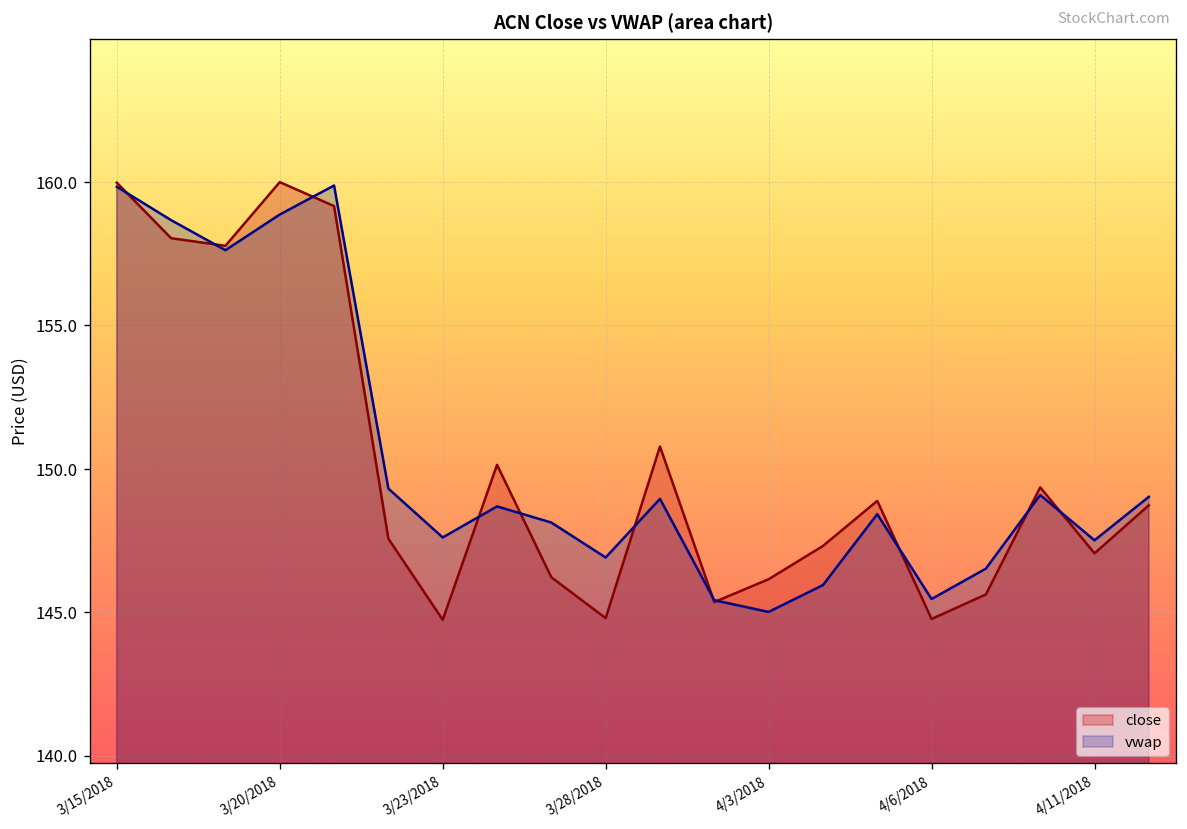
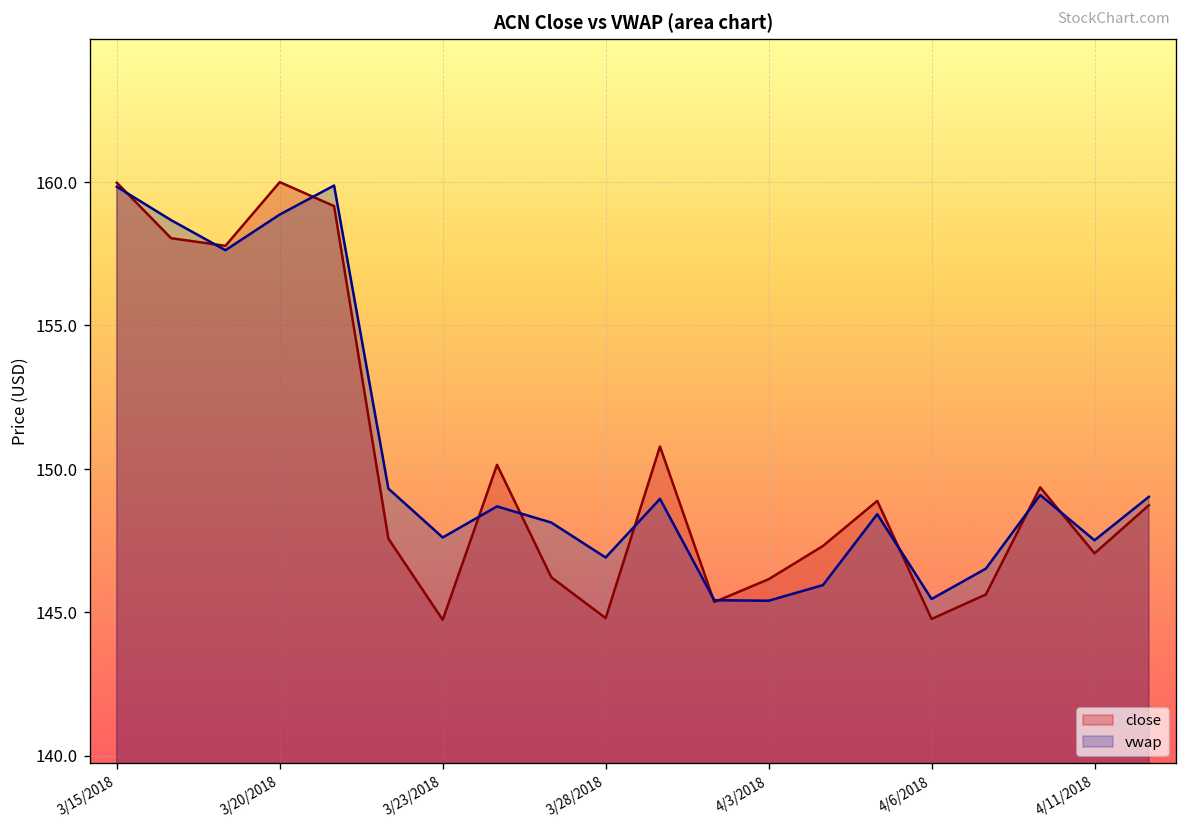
  {
    "close": {
      "3/15/2018": 160.0,
      "3/20/2018": 160.0,
      "3/23/2018": 144.7,
      "3/28/2018": 144.8,
      "4/3/2018": 146.2,
      "4/6/2018": 144.8,
      "4/11/2018": 147.1
    },
    "vwap": {
      "3/15/2018": 159.8,
      "3/20/2018": 158.9,
      "3/23/2018": 147.6,
      "3/28/2018": 146.9,
-     "4/3/2018": 145.0,
+     "4/3/2018": 145.4,
      "4/6/2018": 145.5,
      "4/11/2018": 147.5
    }
  }
